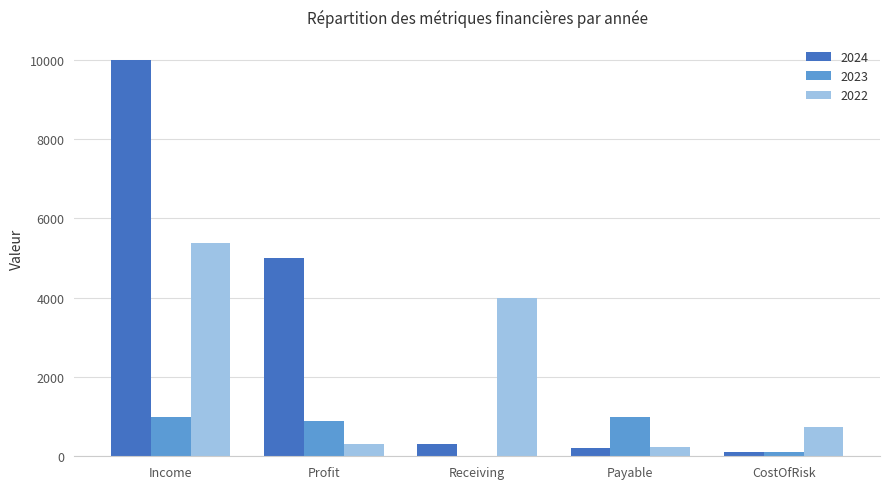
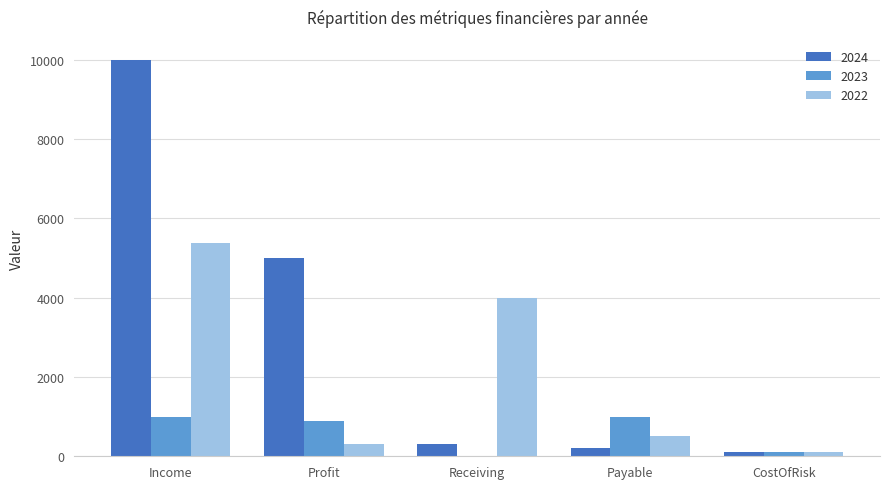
  {
    "2022": {
      "Income": 5400,
      "Profit": 300,
      "Receiving": 4000,
-     "Payable": 200,
-     "CostOfRisk": 700
+     "Payable": 500,
+     "CostOfRisk": 100
    }
  }
